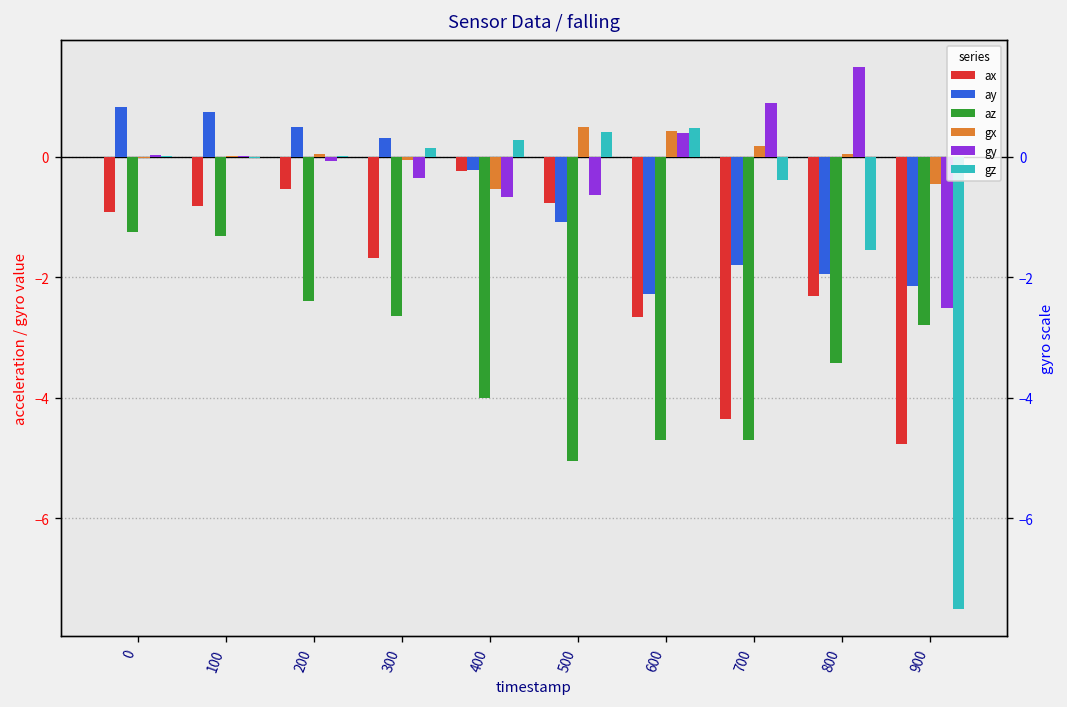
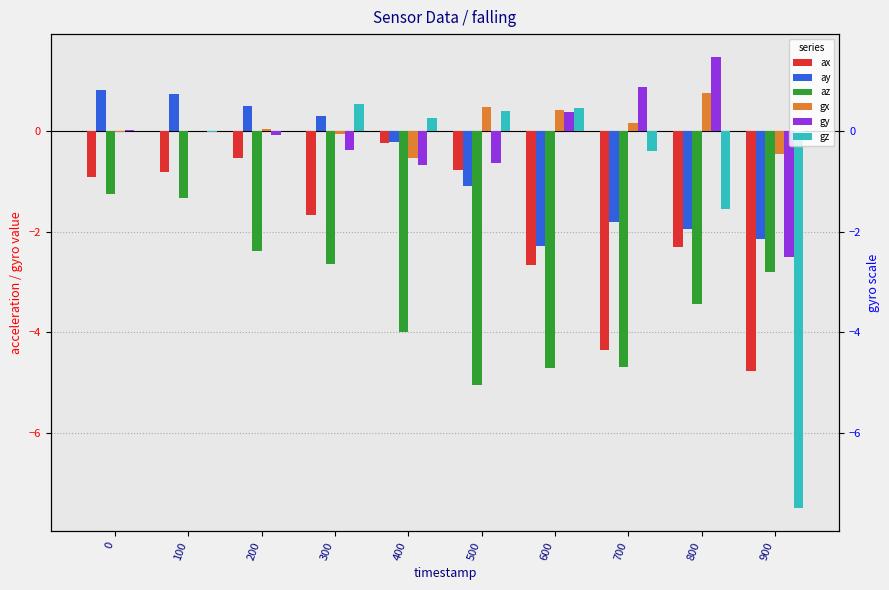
  {
    "ax": {
      "0": -0.9,
      "100": -0.8,
      "200": -0.5,
      "300": -1.7,
      "400": -0.2,
      "500": -0.8,
      "600": -2.7,
      "700": -4.4,
      "800": -2.3,
      "900": -4.8
    },
    "ay": {
      "0": 0.8,
      "100": 0.7,
      "200": 0.5,
      "300": 0.3,
      "400": -0.2,
      "500": -1.1,
      "600": -2.3,
      "700": -1.8,
      "800": -2.0,
      "900": -2.1
    },
    "az": {
      "0": -1.3,
      "100": -1.3,
      "200": -2.4,
      "300": -2.6,
      "400": -4.0,
      "500": -5.0,
      "600": -4.7,
      "700": -4.7,
      "800": -3.4,
      "900": -2.8
    },
    "gx": {
      "200": 0.1,
      "400": -0.5,
      "500": 0.5,
      "600": 0.4,
      "700": 0.2,
-     "800": 0.0,
+     "800": 0.8,
      "900": -0.4
    },
    "gy": {
      "200": -0.1,
      "300": -0.4,
      "400": -0.7,
      "500": -0.6,
      "600": 0.4,
      "700": 0.9,
      "800": 1.5,
      "900": -2.5
    },
    "gz": {
-     "300": 0.1,
+     "300": 0.5,
      "400": 0.3,
      "500": 0.4,
      "600": 0.5,
      "700": -0.4,
      "800": -1.6,
      "900": -7.5
    }
  }
